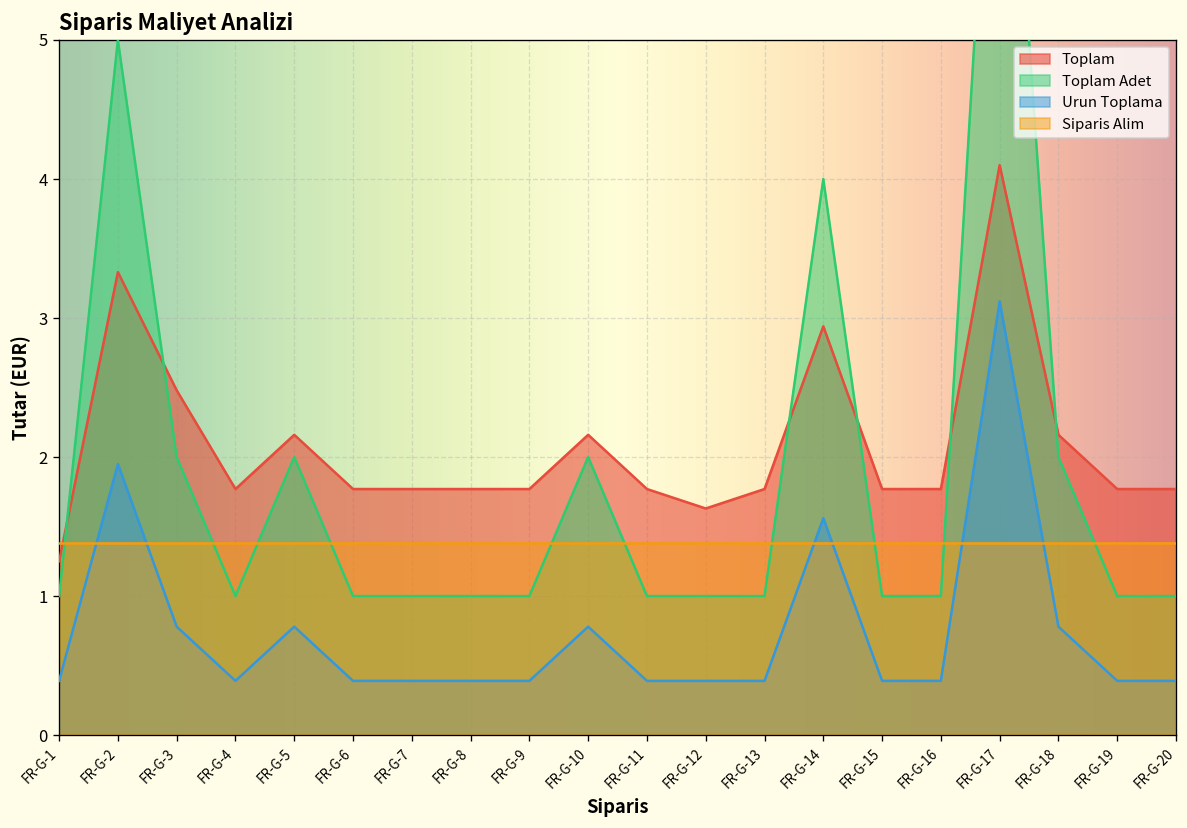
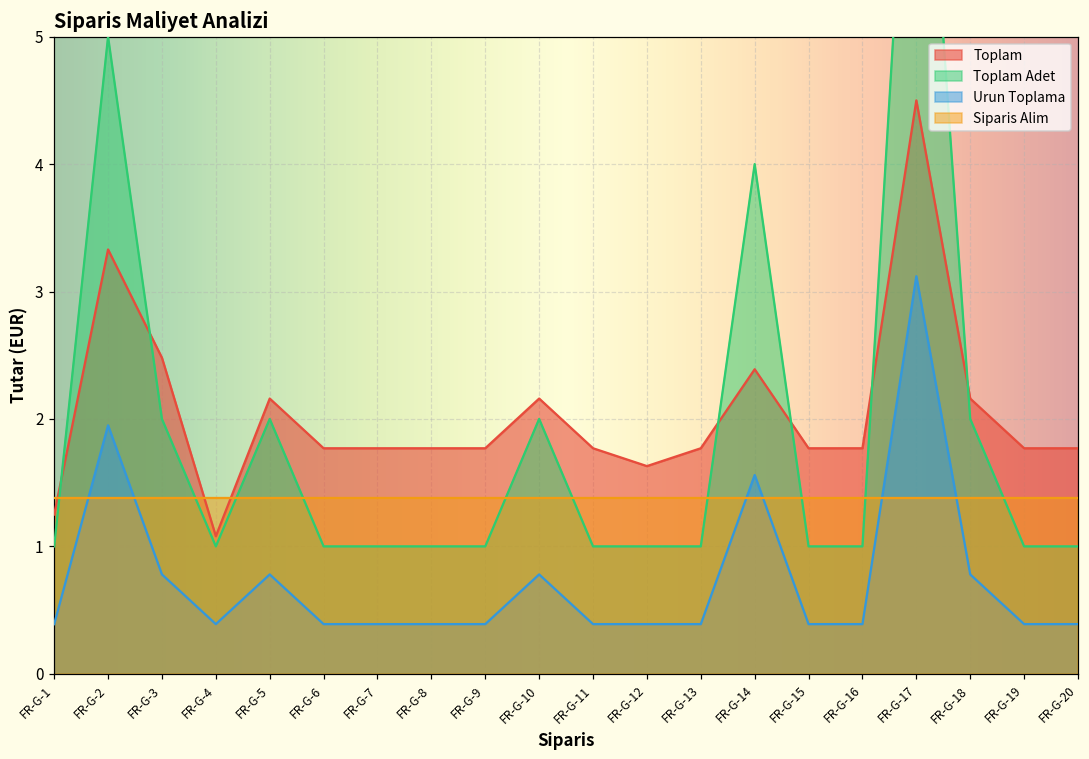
  {
    "Toplam": {
      "FR-G-1": 1.25,
      "FR-G-2": 3.33,
      "FR-G-3": 2.48,
-     "FR-G-4": 1.77,
+     "FR-G-4": 1.08,
      "FR-G-5": 2.16,
      "FR-G-6": 1.77,
      "FR-G-7": 1.77,
      "FR-G-8": 1.77,
      "FR-G-9": 1.77,
      "FR-G-10": 2.16,
      "FR-G-11": 1.77,
      "FR-G-12": 1.63,
      "FR-G-13": 1.77,
-     "FR-G-14": 2.94,
+     "FR-G-14": 2.39,
      "FR-G-15": 1.77,
      "FR-G-16": 1.77,
-     "FR-G-17": 4.1,
+     "FR-G-17": 4.5,
      "FR-G-18": 2.16,
      "FR-G-19": 1.77,
      "FR-G-20": 1.77
    },
    "Toplam Adet": {
      "FR-G-1": 1.00,
      "FR-G-2": 5.00,
      "FR-G-3": 2.00,
      "FR-G-4": 1.00,
      "FR-G-5": 2.00,
      "FR-G-6": 1.00,
      "FR-G-7": 1.00,
      "FR-G-8": 1.00,
      "FR-G-9": 1.00,
      "FR-G-10": 2.00,
      "FR-G-11": 1.00,
      "FR-G-12": 1.00,
      "FR-G-13": 1.00,
      "FR-G-14": 4.00,
      "FR-G-15": 1.00,
      "FR-G-16": 1.00,
      "FR-G-18": 2.00,
      "FR-G-19": 1.00,
      "FR-G-20": 1.00
    },
    "Urun Toplama": {
      "FR-G-1": 0.39,
      "FR-G-2": 1.95,
      "FR-G-3": 0.78,
      "FR-G-4": 0.39,
      "FR-G-5": 0.78,
      "FR-G-6": 0.39,
      "FR-G-7": 0.39,
      "FR-G-8": 0.39,
      "FR-G-9": 0.39,
      "FR-G-10": 0.78,
      "FR-G-11": 0.39,
      "FR-G-12": 0.39,
      "FR-G-13": 0.39,
      "FR-G-14": 1.56,
      "FR-G-15": 0.39,
      "FR-G-16": 0.39,
      "FR-G-17": 3.12,
      "FR-G-18": 0.78,
      "FR-G-19": 0.39,
      "FR-G-20": 0.39
    },
    "Siparis Alim": {
      "FR-G-1": 1.38,
      "FR-G-2": 1.38,
      "FR-G-3": 1.38,
      "FR-G-4": 1.38,
      "FR-G-5": 1.38,
      "FR-G-6": 1.38,
      "FR-G-7": 1.38,
      "FR-G-8": 1.38,
      "FR-G-9": 1.38,
      "FR-G-10": 1.38,
      "FR-G-11": 1.38,
      "FR-G-12": 1.38,
      "FR-G-13": 1.38,
      "FR-G-14": 1.38,
      "FR-G-15": 1.38,
      "FR-G-16": 1.38,
      "FR-G-17": 1.38,
      "FR-G-18": 1.38,
      "FR-G-19": 1.38,
      "FR-G-20": 1.38
    }
  }
